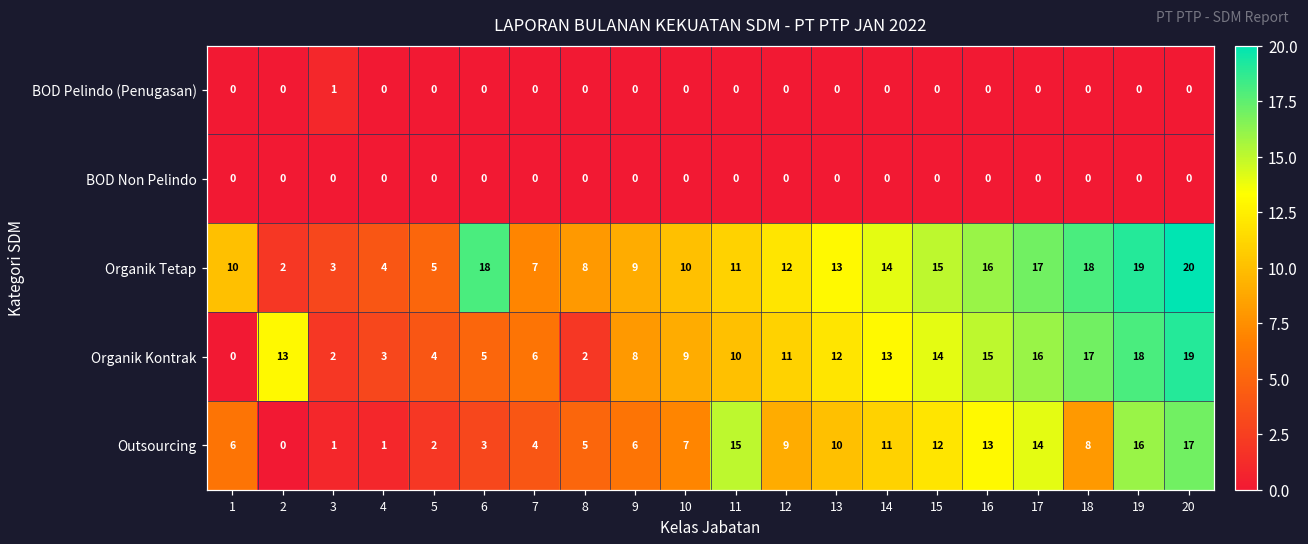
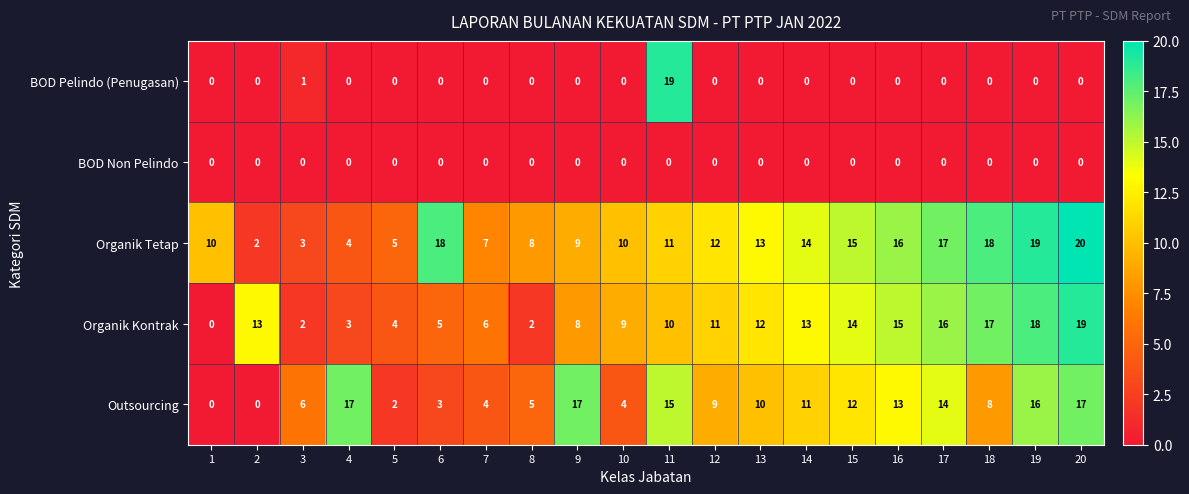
  {
    "BOD Pelindo (Penugasan)": {
      "1": 0,
      "2": 0,
      "3": 1,
      "4": 0,
      "5": 0,
      "6": 0,
      "7": 0,
      "8": 0,
      "9": 0,
      "10": 0,
-     "11": 0,
+     "11": 19,
      "12": 0,
      "13": 0,
      "14": 0,
      "15": 0,
      "16": 0,
      "17": 0,
      "18": 0,
      "19": 0,
      "20": 0
    },
    "BOD Non Pelindo": {
      "1": 0,
      "2": 0,
      "3": 0,
      "4": 0,
      "5": 0,
      "6": 0,
      "7": 0,
      "8": 0,
      "9": 0,
      "10": 0,
      "11": 0,
      "12": 0,
      "13": 0,
      "14": 0,
      "15": 0,
      "16": 0,
      "17": 0,
      "18": 0,
      "19": 0,
      "20": 0
    },
    "Organik Tetap": {
      "1": 10,
      "2": 2,
      "3": 3,
      "4": 4,
      "5": 5,
      "6": 18,
      "7": 7,
      "8": 8,
      "9": 9,
      "10": 10,
      "11": 11,
      "12": 12,
      "13": 13,
      "14": 14,
      "15": 15,
      "16": 16,
      "17": 17,
      "18": 18,
      "19": 19,
      "20": 20
    },
    "Organik Kontrak": {
      "1": 0,
      "2": 13,
      "3": 2,
      "4": 3,
      "5": 4,
      "6": 5,
      "7": 6,
      "8": 2,
      "9": 8,
      "10": 9,
      "11": 10,
      "12": 11,
      "13": 12,
      "14": 13,
      "15": 14,
      "16": 15,
      "17": 16,
      "18": 17,
      "19": 18,
      "20": 19
    },
    "Outsourcing": {
-     "1": 6,
+     "1": 0,
      "2": 0,
-     "3": 1,
-     "4": 1,
+     "3": 6,
+     "4": 17,
      "5": 2,
      "6": 3,
      "7": 4,
      "8": 5,
-     "9": 6,
-     "10": 7,
+     "9": 17,
+     "10": 4,
      "11": 15,
      "12": 9,
      "13": 10,
      "14": 11,
      "15": 12,
      "16": 13,
      "17": 14,
      "18": 8,
      "19": 16,
      "20": 17
    }
  }
